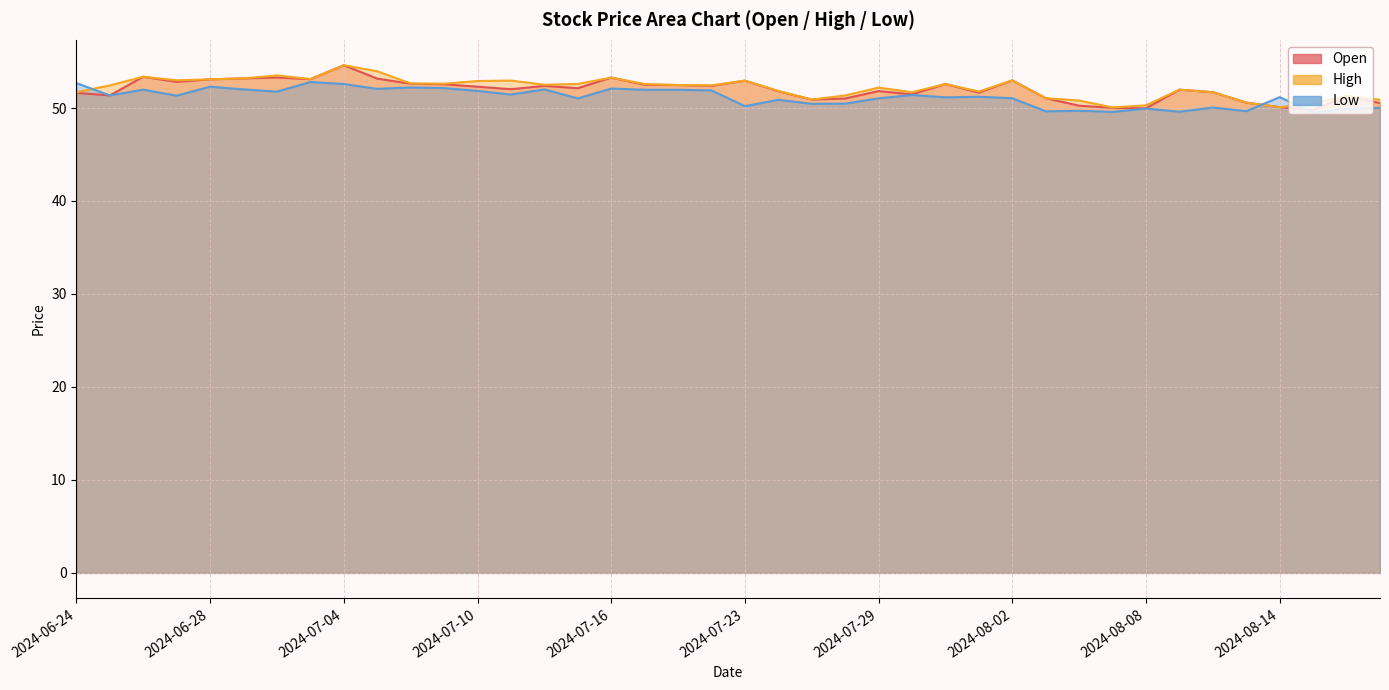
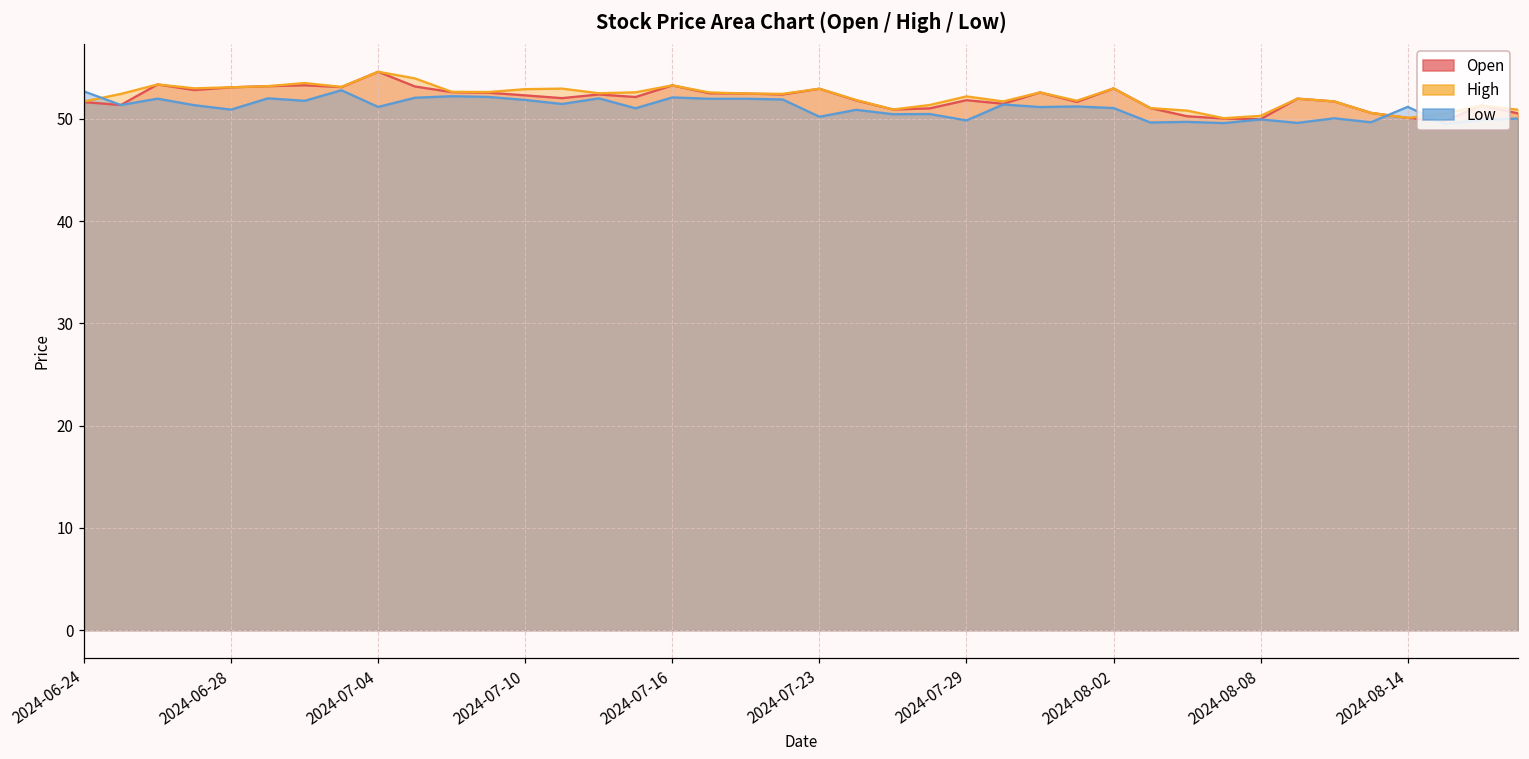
  {
    "Low": {
      "2024-06-24": 53,
-     "2024-06-28": 52,
-     "2024-07-04": 53,
+     "2024-06-28": 51,
+     "2024-07-04": 51,
      "2024-07-10": 52,
      "2024-07-16": 52,
      "2024-07-23": 50,
-     "2024-07-29": 51,
+     "2024-07-29": 50,
      "2024-08-02": 51,
      "2024-08-14": 51
    }
  }
